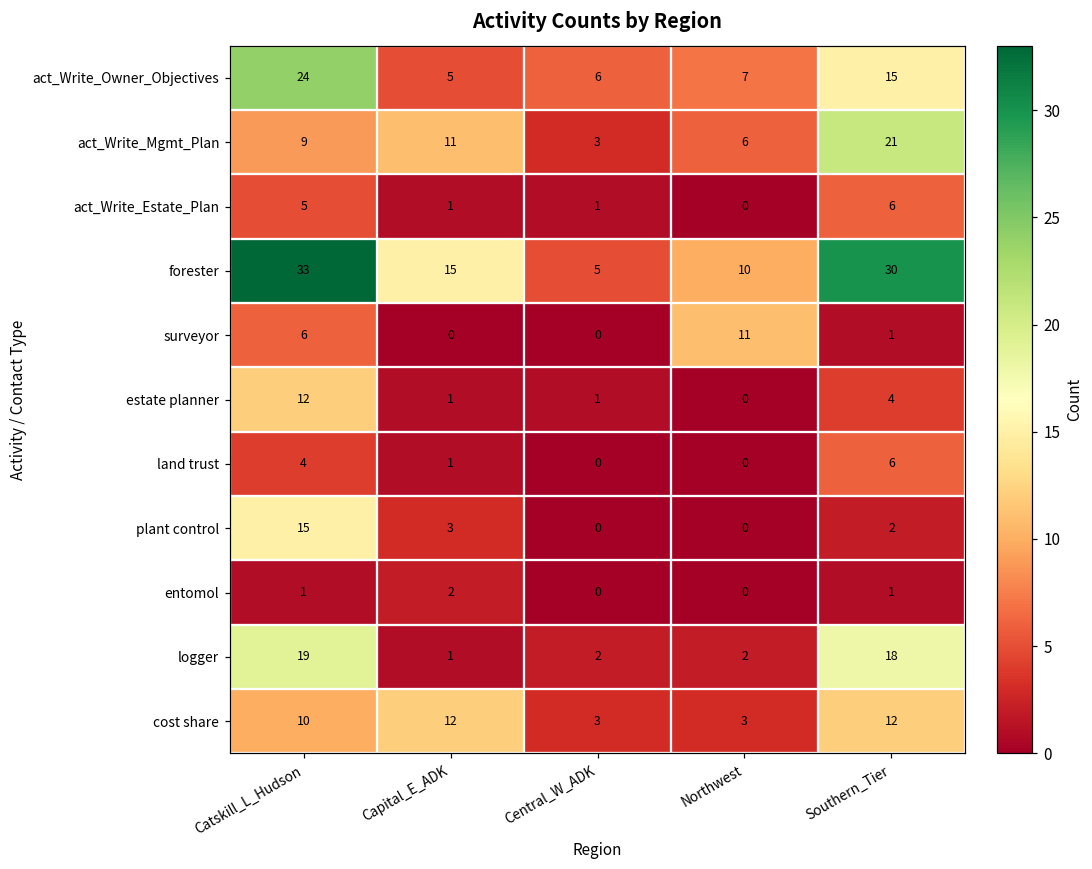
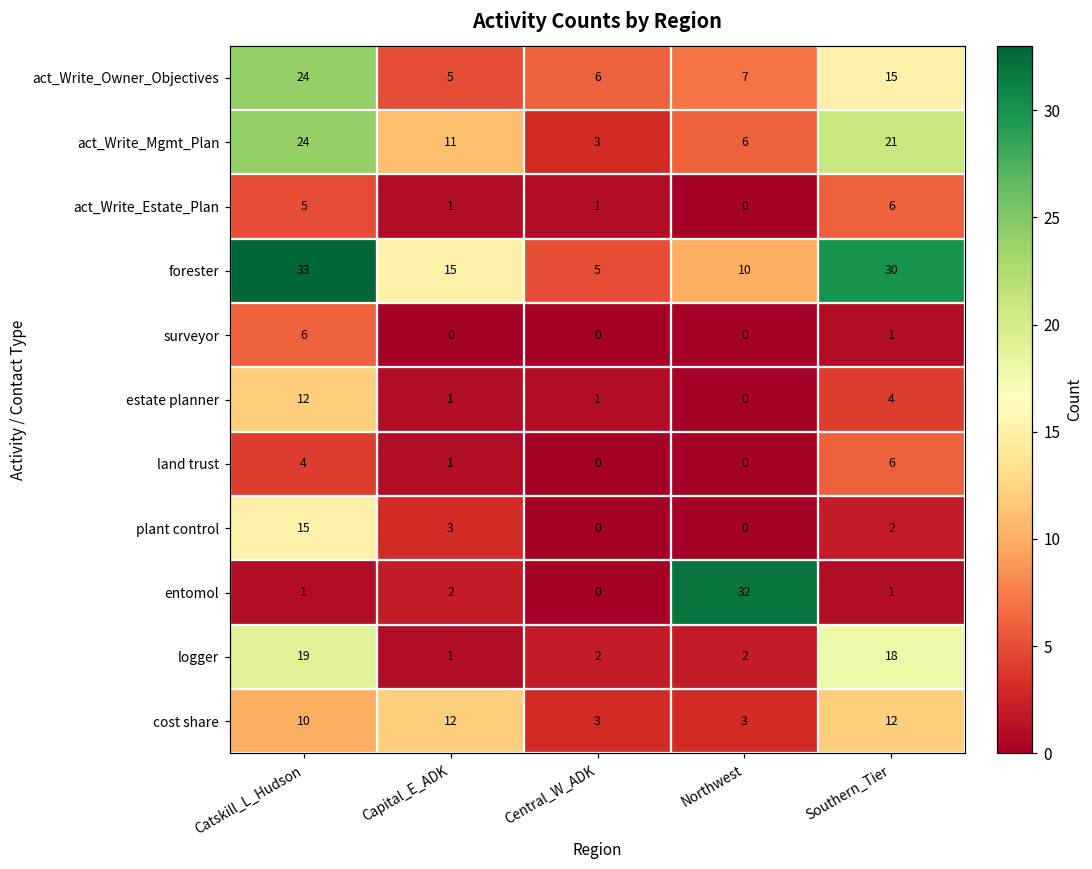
  {
    "act_Write_Owner_Objectives": {
      "Catskill_L_Hudson": 24,
      "Capital_E_ADK": 5,
      "Central_W_ADK": 6,
      "Northwest": 7,
      "Southern_Tier": 15
    },
    "act_Write_Mgmt_Plan": {
-     "Catskill_L_Hudson": 9,
+     "Catskill_L_Hudson": 24,
      "Capital_E_ADK": 11,
      "Central_W_ADK": 3,
      "Northwest": 6,
      "Southern_Tier": 21
    },
    "act_Write_Estate_Plan": {
      "Catskill_L_Hudson": 5,
      "Capital_E_ADK": 1,
      "Central_W_ADK": 1,
      "Northwest": 0,
      "Southern_Tier": 6
    },
    "forester": {
      "Catskill_L_Hudson": 33,
      "Capital_E_ADK": 15,
      "Central_W_ADK": 5,
      "Northwest": 10,
      "Southern_Tier": 30
    },
    "surveyor": {
      "Catskill_L_Hudson": 6,
      "Capital_E_ADK": 0,
      "Central_W_ADK": 0,
-     "Northwest": 11,
+     "Northwest": 0,
      "Southern_Tier": 1
    },
    "estate planner": {
      "Catskill_L_Hudson": 12,
      "Capital_E_ADK": 1,
      "Central_W_ADK": 1,
      "Northwest": 0,
      "Southern_Tier": 4
    },
    "land trust": {
      "Catskill_L_Hudson": 4,
      "Capital_E_ADK": 1,
      "Central_W_ADK": 0,
      "Northwest": 0,
      "Southern_Tier": 6
    },
    "plant control": {
      "Catskill_L_Hudson": 15,
      "Capital_E_ADK": 3,
      "Central_W_ADK": 0,
      "Northwest": 0,
      "Southern_Tier": 2
    },
    "entomol": {
      "Catskill_L_Hudson": 1,
      "Capital_E_ADK": 2,
      "Central_W_ADK": 0,
-     "Northwest": 0,
+     "Northwest": 32,
      "Southern_Tier": 1
    },
    "logger": {
      "Catskill_L_Hudson": 19,
      "Capital_E_ADK": 1,
      "Central_W_ADK": 2,
      "Northwest": 2,
      "Southern_Tier": 18
    },
    "cost share": {
      "Catskill_L_Hudson": 10,
      "Capital_E_ADK": 12,
      "Central_W_ADK": 3,
      "Northwest": 3,
      "Southern_Tier": 12
    }
  }
